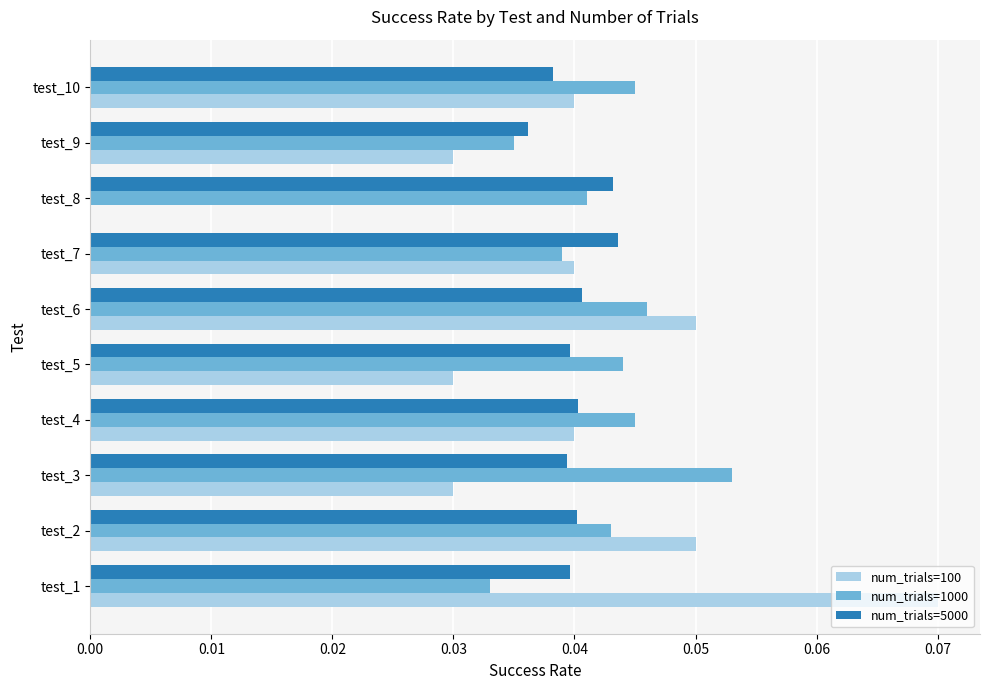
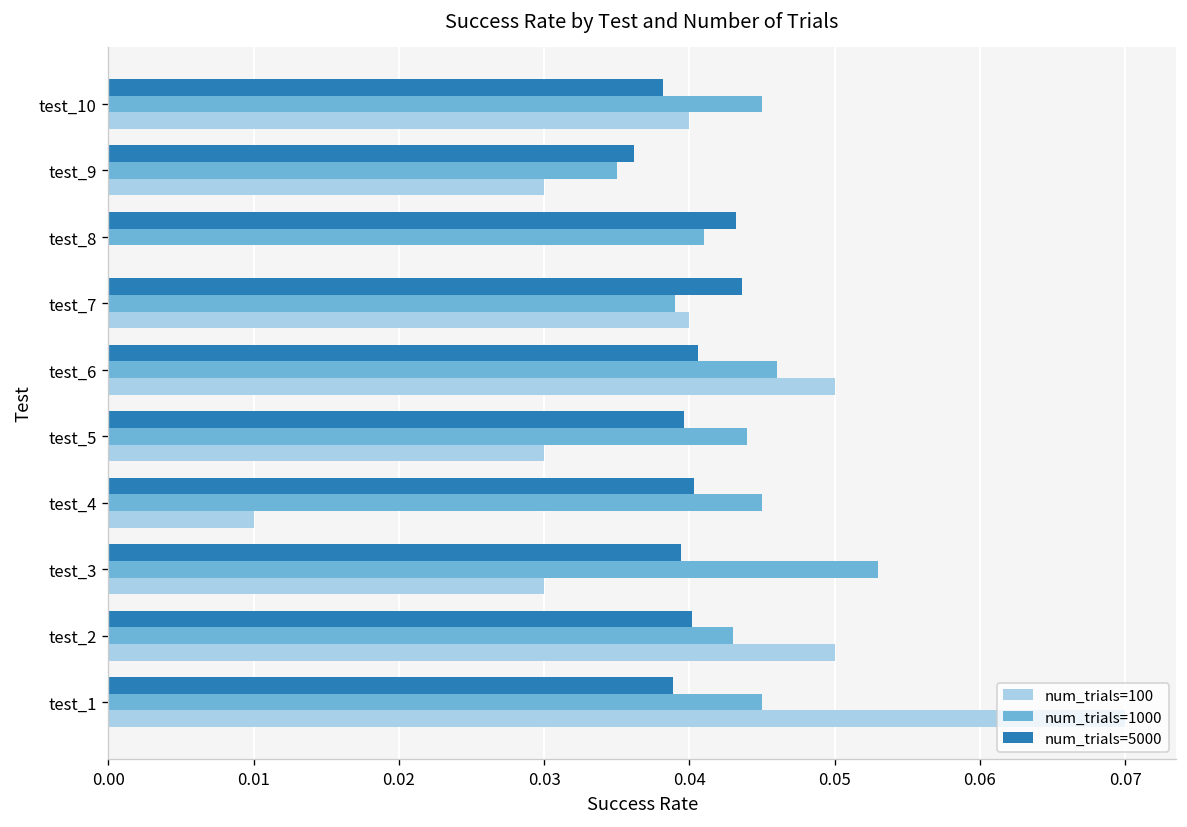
  {
    "num_trials=100": {
      "test_10": 0.04,
      "test_9": 0.03,
      "test_8": 0.00,
      "test_7": 0.04,
      "test_6": 0.05,
      "test_5": 0.03,
-     "test_4": 0.04,
+     "test_4": 0.01,
      "test_3": 0.03,
      "test_2": 0.05
    },
    "num_trials=1000": {
      "test_10": 0.045,
      "test_9": 0.035,
      "test_8": 0.041,
      "test_7": 0.039,
      "test_6": 0.046,
      "test_5": 0.044,
      "test_4": 0.045,
      "test_3": 0.053,
      "test_2": 0.043,
-     "test_1": 0.033
+     "test_1": 0.045
    },
    "num_trials=5000": {
      "test_10": 0.0382,
      "test_9": 0.0362,
      "test_8": 0.0432,
      "test_7": 0.0436,
      "test_6": 0.0406,
      "test_5": 0.0396,
      "test_4": 0.0403,
      "test_3": 0.0394,
      "test_2": 0.0402,
-     "test_1": 0.0396
+     "test_1": 0.0389
    }
  }
